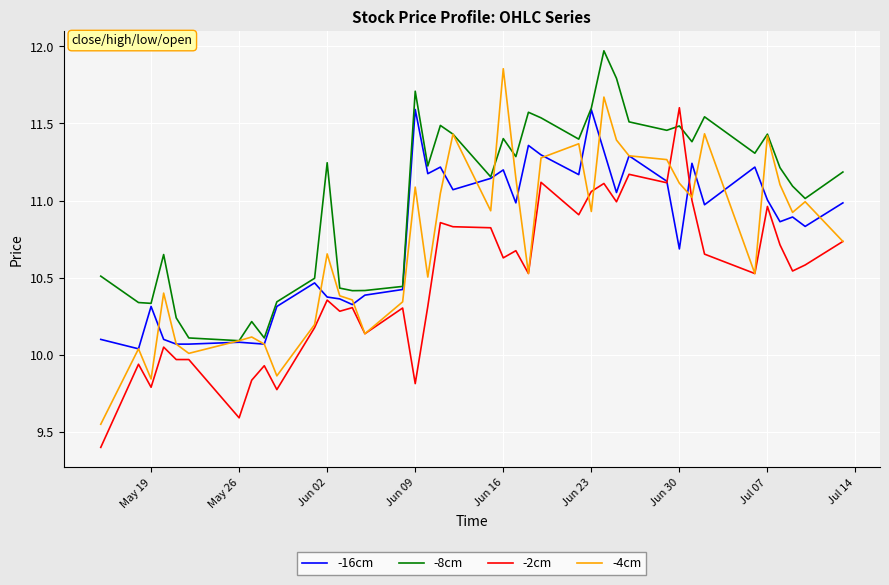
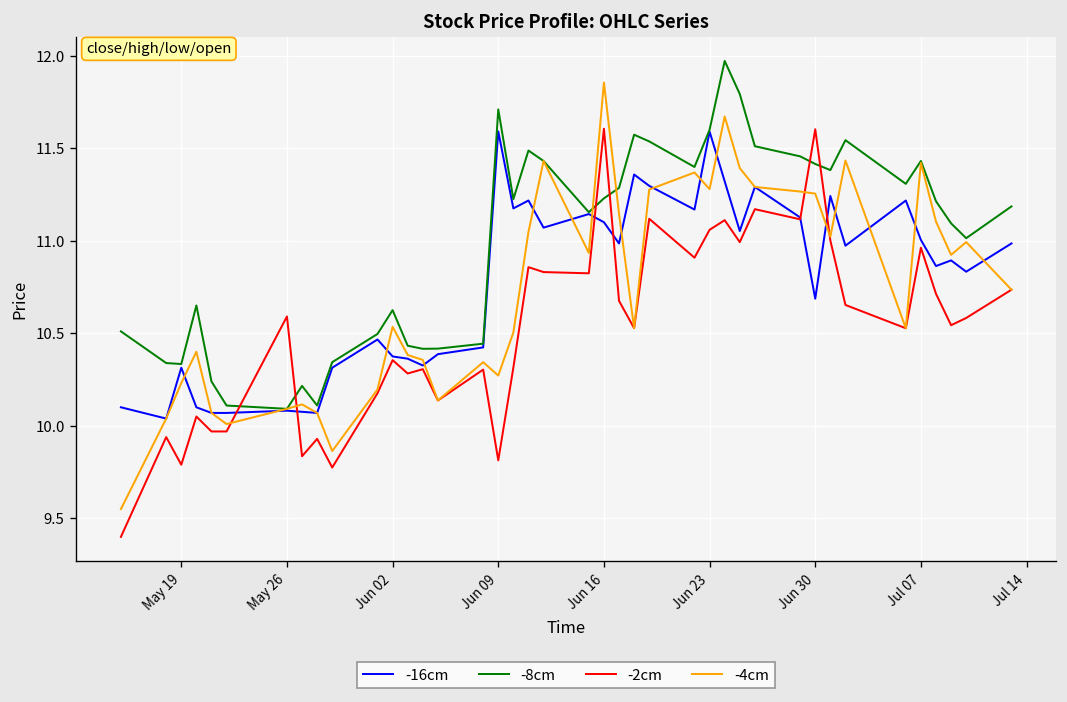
  {
    "-16cm": {
      "May 19": 10.31,
      "Jun 02": 10.38,
      "Jun 09": 11.59,
-     "Jun 16": 11.20,
+     "Jun 16": 11.10,
      "Jun 30": 10.69,
      "Jul 07": 11.00
    },
    "-8cm": {
      "May 19": 10.33,
-     "Jun 02": 11.25,
+     "Jun 02": 10.63,
      "Jun 09": 11.71,
-     "Jun 16": 11.40,
-     "Jun 30": 11.48
+     "Jun 16": 11.23,
+     "Jun 30": 11.41
    },
    "-2cm": {
      "May 19": 9.79,
-     "May 26": 9.59,
+     "May 26": 10.59,
      "Jun 02": 10.36,
      "Jun 09": 9.81,
-     "Jun 16": 10.63,
+     "Jun 16": 11.61,
      "Jun 23": 11.06,
      "Jun 30": 11.60,
      "Jul 07": 10.96
    },
    "-4cm": {
-     "May 19": 9.84,
-     "Jun 02": 10.65,
-     "Jun 09": 11.09,
+     "May 19": 10.23,
+     "Jun 02": 10.54,
+     "Jun 09": 10.27,
      "Jun 16": 11.86,
-     "Jun 23": 10.93,
-     "Jun 30": 11.11
+     "Jun 23": 11.28,
+     "Jun 30": 11.25
    }
  }
